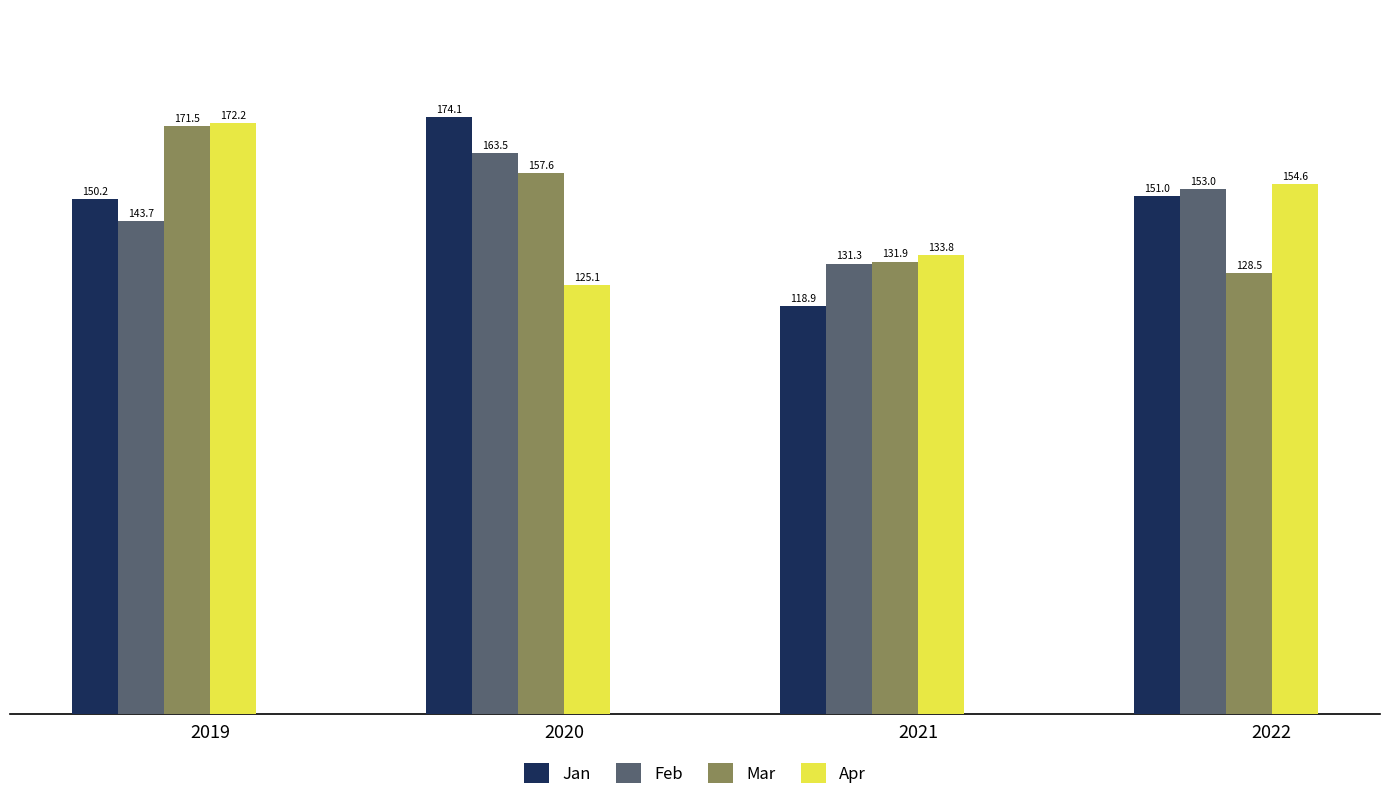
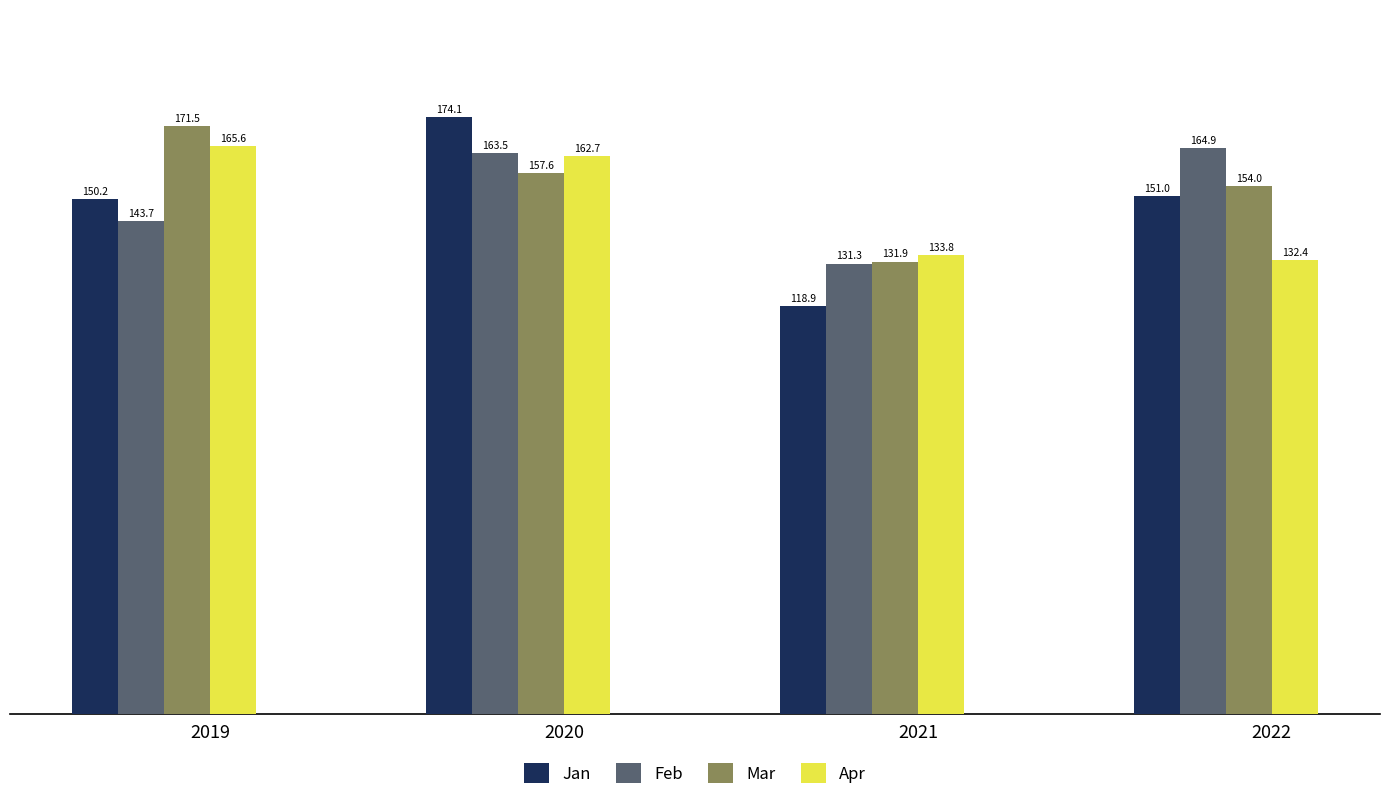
  {
    "Jan": {
      "2019": 150.2,
      "2020": 174.1,
      "2021": 118.9,
      "2022": 151.0
    },
    "Feb": {
      "2019": 143.7,
      "2020": 163.5,
      "2021": 131.3,
-     "2022": 153.0
+     "2022": 164.9
    },
    "Mar": {
      "2019": 171.5,
      "2020": 157.6,
      "2021": 131.9,
-     "2022": 128.5
+     "2022": 154.0
    },
    "Apr": {
-     "2019": 172.2,
-     "2020": 125.1,
+     "2019": 165.6,
+     "2020": 162.7,
      "2021": 133.8,
-     "2022": 154.6
+     "2022": 132.4
    }
  }
